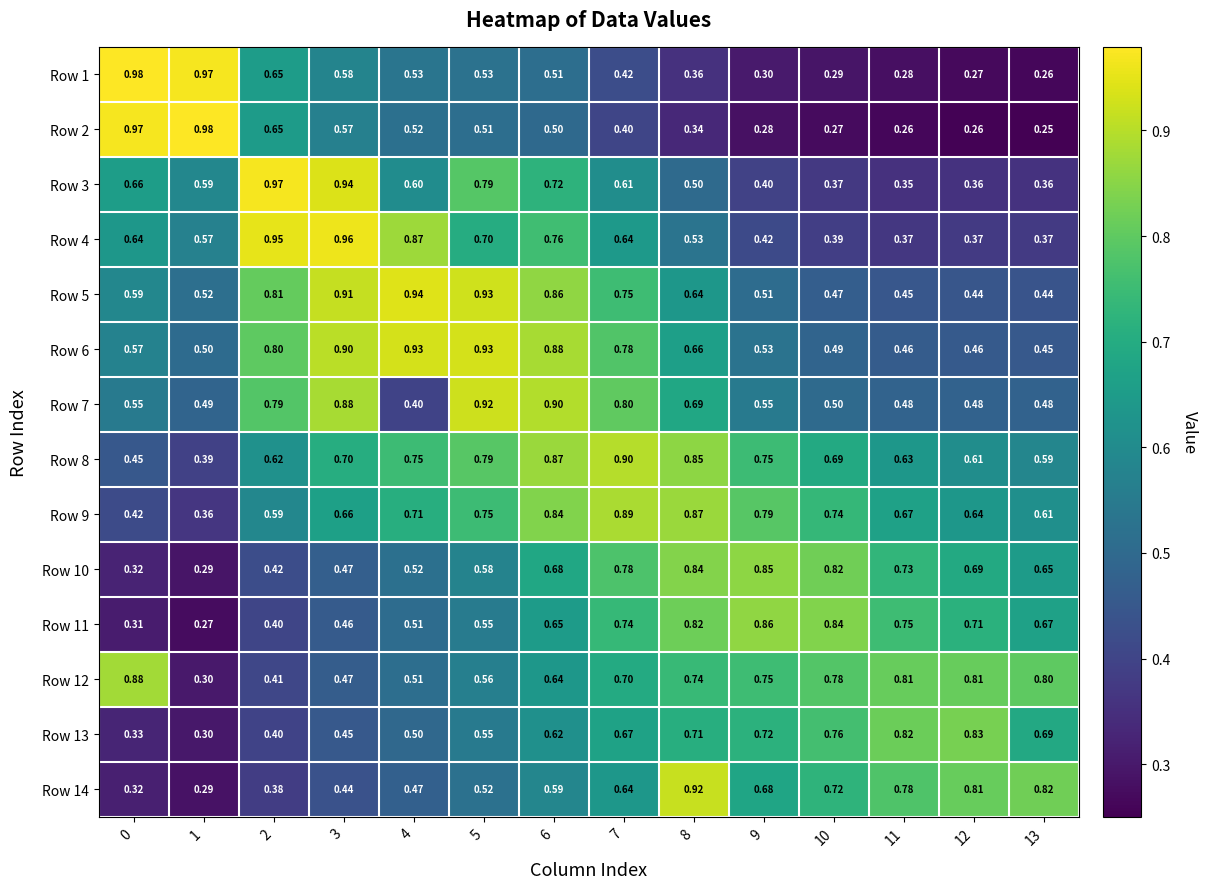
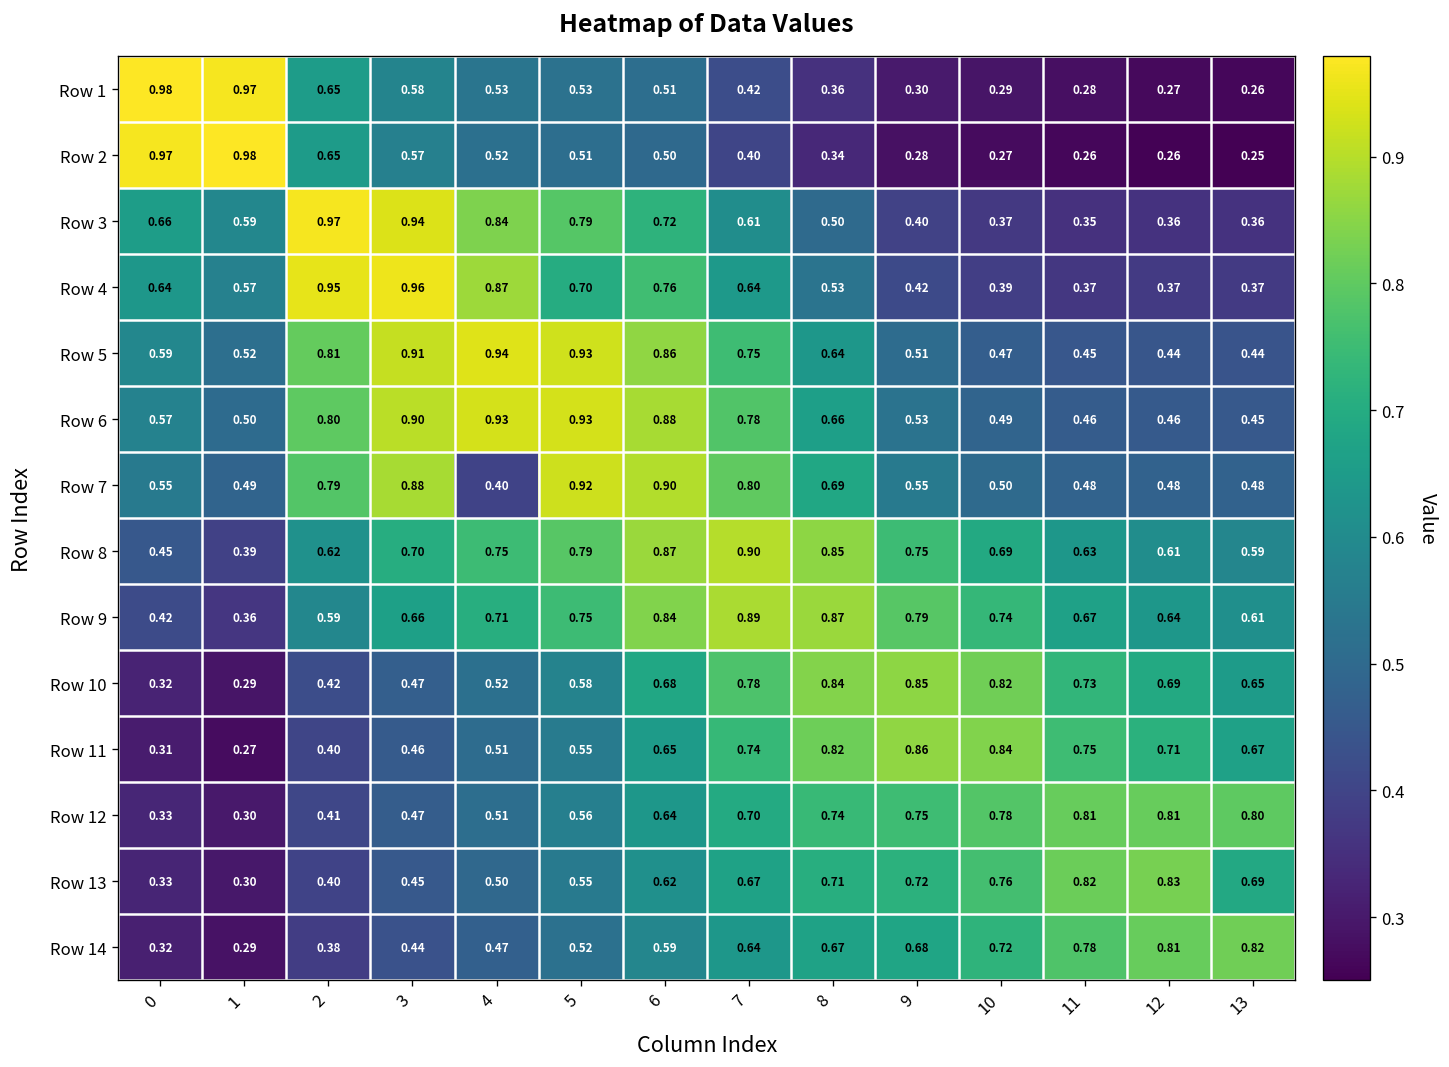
  {
    "Row 1": {
      "0": 0.98,
      "1": 0.97,
      "2": 0.65,
      "3": 0.58,
      "4": 0.53,
      "5": 0.53,
      "6": 0.51,
      "7": 0.42,
      "8": 0.36,
      "9": 0.30,
      "10": 0.29,
      "11": 0.28,
      "12": 0.27,
      "13": 0.26
    },
    "Row 2": {
      "0": 0.97,
      "1": 0.98,
      "2": 0.65,
      "3": 0.57,
      "4": 0.52,
      "5": 0.51,
      "6": 0.50,
      "7": 0.40,
      "8": 0.34,
      "9": 0.28,
      "10": 0.27,
      "11": 0.26,
      "12": 0.26,
      "13": 0.25
    },
    "Row 3": {
      "0": 0.66,
      "1": 0.59,
      "2": 0.97,
      "3": 0.94,
-     "4": 0.60,
+     "4": 0.84,
      "5": 0.79,
      "6": 0.72,
      "7": 0.61,
      "8": 0.50,
      "9": 0.40,
      "10": 0.37,
      "11": 0.35,
      "12": 0.36,
      "13": 0.36
    },
    "Row 4": {
      "0": 0.64,
      "1": 0.57,
      "2": 0.95,
      "3": 0.96,
      "4": 0.87,
      "5": 0.70,
      "6": 0.76,
      "7": 0.64,
      "8": 0.53,
      "9": 0.42,
      "10": 0.39,
      "11": 0.37,
      "12": 0.37,
      "13": 0.37
    },
    "Row 5": {
      "0": 0.59,
      "1": 0.52,
      "2": 0.81,
      "3": 0.91,
      "4": 0.94,
      "5": 0.93,
      "6": 0.86,
      "7": 0.75,
      "8": 0.64,
      "9": 0.51,
      "10": 0.47,
      "11": 0.45,
      "12": 0.44,
      "13": 0.44
    },
    "Row 6": {
      "0": 0.57,
      "1": 0.50,
      "2": 0.80,
      "3": 0.90,
      "4": 0.93,
      "5": 0.93,
      "6": 0.88,
      "7": 0.78,
      "8": 0.66,
      "9": 0.53,
      "10": 0.49,
      "11": 0.46,
      "12": 0.46,
      "13": 0.45
    },
    "Row 7": {
      "0": 0.55,
      "1": 0.49,
      "2": 0.79,
      "3": 0.88,
      "4": 0.40,
      "5": 0.92,
      "6": 0.90,
      "7": 0.80,
      "8": 0.69,
      "9": 0.55,
      "10": 0.50,
      "11": 0.48,
      "12": 0.48,
      "13": 0.48
    },
    "Row 8": {
      "0": 0.45,
      "1": 0.39,
      "2": 0.62,
      "3": 0.70,
      "4": 0.75,
      "5": 0.79,
      "6": 0.87,
      "7": 0.90,
      "8": 0.85,
      "9": 0.75,
      "10": 0.69,
      "11": 0.63,
      "12": 0.61,
      "13": 0.59
    },
    "Row 9": {
      "0": 0.42,
      "1": 0.36,
      "2": 0.59,
      "3": 0.66,
      "4": 0.71,
      "5": 0.75,
      "6": 0.84,
      "7": 0.89,
      "8": 0.87,
      "9": 0.79,
      "10": 0.74,
      "11": 0.67,
      "12": 0.64,
      "13": 0.61
    },
    "Row 10": {
      "0": 0.32,
      "1": 0.29,
      "2": 0.42,
      "3": 0.47,
      "4": 0.52,
      "5": 0.58,
      "6": 0.68,
      "7": 0.78,
      "8": 0.84,
      "9": 0.85,
      "10": 0.82,
      "11": 0.73,
      "12": 0.69,
      "13": 0.65
    },
    "Row 11": {
      "0": 0.31,
      "1": 0.27,
      "2": 0.40,
      "3": 0.46,
      "4": 0.51,
      "5": 0.55,
      "6": 0.65,
      "7": 0.74,
      "8": 0.82,
      "9": 0.86,
      "10": 0.84,
      "11": 0.75,
      "12": 0.71,
      "13": 0.67
    },
    "Row 12": {
-     "0": 0.88,
+     "0": 0.33,
      "1": 0.30,
      "2": 0.41,
      "3": 0.47,
      "4": 0.51,
      "5": 0.56,
      "6": 0.64,
      "7": 0.70,
      "8": 0.74,
      "9": 0.75,
      "10": 0.78,
      "11": 0.81,
      "12": 0.81,
      "13": 0.80
    },
    "Row 13": {
      "0": 0.33,
      "1": 0.30,
      "2": 0.40,
      "3": 0.45,
      "4": 0.50,
      "5": 0.55,
      "6": 0.62,
      "7": 0.67,
      "8": 0.71,
      "9": 0.72,
      "10": 0.76,
      "11": 0.82,
      "12": 0.83,
      "13": 0.69
    },
    "Row 14": {
      "0": 0.32,
      "1": 0.29,
      "2": 0.38,
      "3": 0.44,
      "4": 0.47,
      "5": 0.52,
      "6": 0.59,
      "7": 0.64,
-     "8": 0.92,
+     "8": 0.67,
      "9": 0.68,
      "10": 0.72,
      "11": 0.78,
      "12": 0.81,
      "13": 0.82
    }
  }
